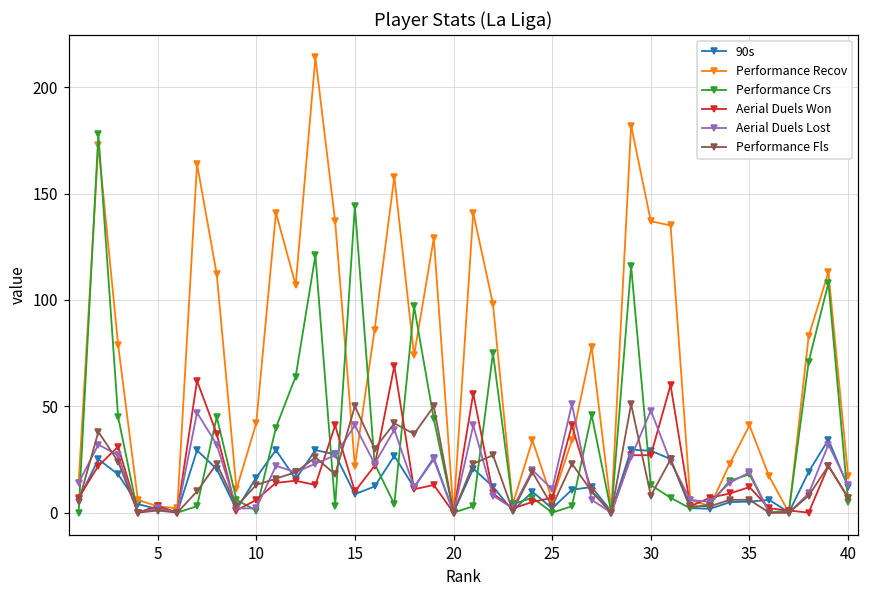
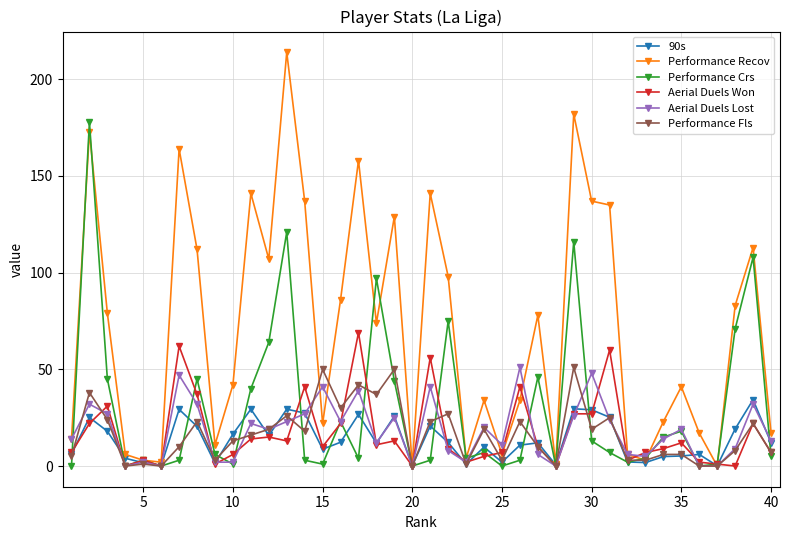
  {
    "90s": {
      "10": 17,
      "30": 29
    },
    "Performance Recov": {
      "10": 42,
      "15": 22,
      "30": 137,
      "35": 41,
      "40": 17
    },
    "Performance Crs": {
-     "15": 144,
+     "15": 1,
      "25": 0,
      "30": 13,
      "40": 5
    },
    "Aerial Duels Won": {
      "10": 6,
      "30": 27,
      "35": 12
    },
    "Aerial Duels Lost": {
      "15": 41,
      "25": 11,
      "30": 48
    },
    "Performance Fls": {
      "10": 13,
      "15": 50,
-     "30": 8
+     "30": 19
    }
  }
